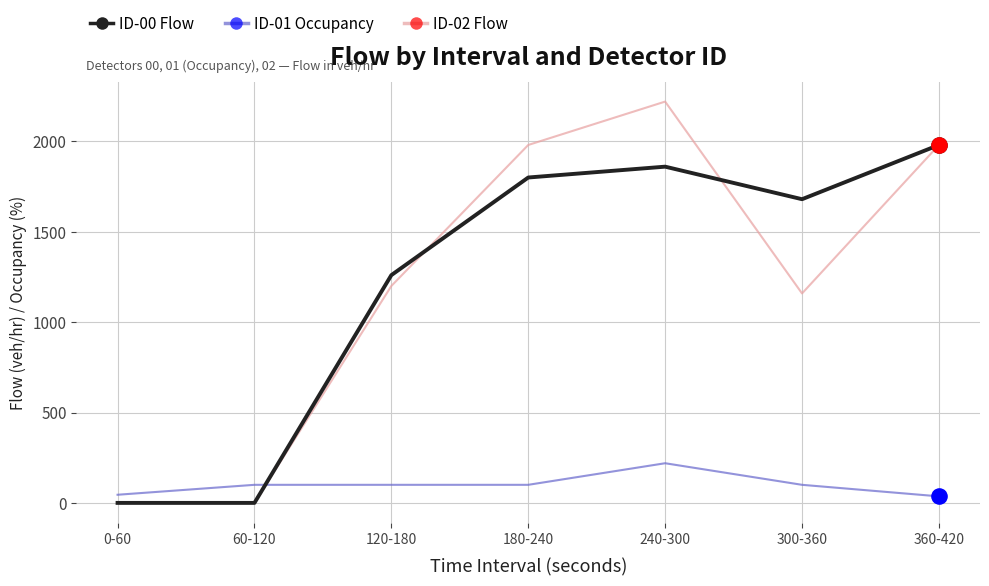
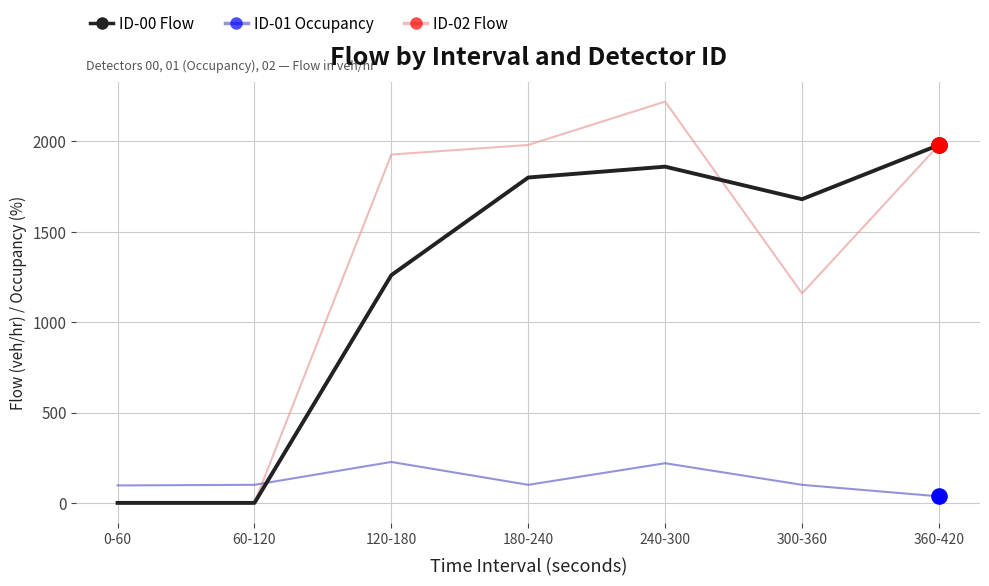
  {
    "ID-01 Occupancy": {
-     "0-60": 50,
+     "0-60": 100,
      "60-120": 100,
-     "120-180": 100,
+     "120-180": 230,
      "180-240": 100,
      "240-300": 220,
      "300-360": 100
    },
    "ID-02 Flow": {
-     "120-180": 1200,
+     "120-180": 1930,
      "180-240": 1980,
      "240-300": 2220,
      "300-360": 1160
    }
  }
